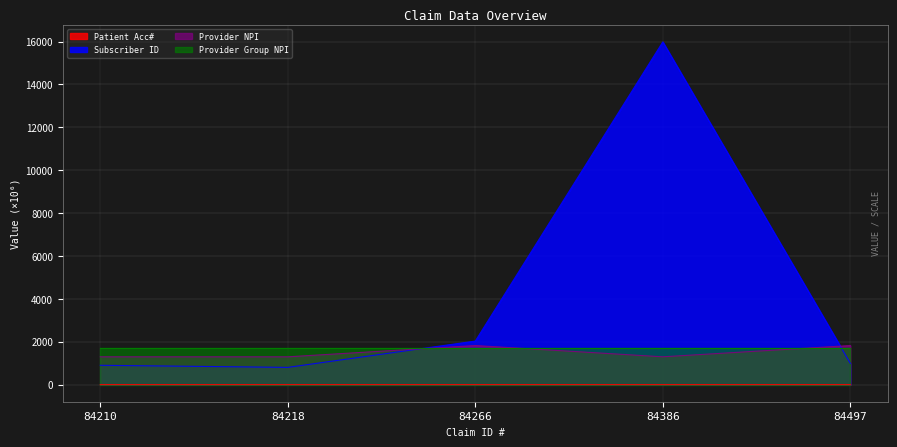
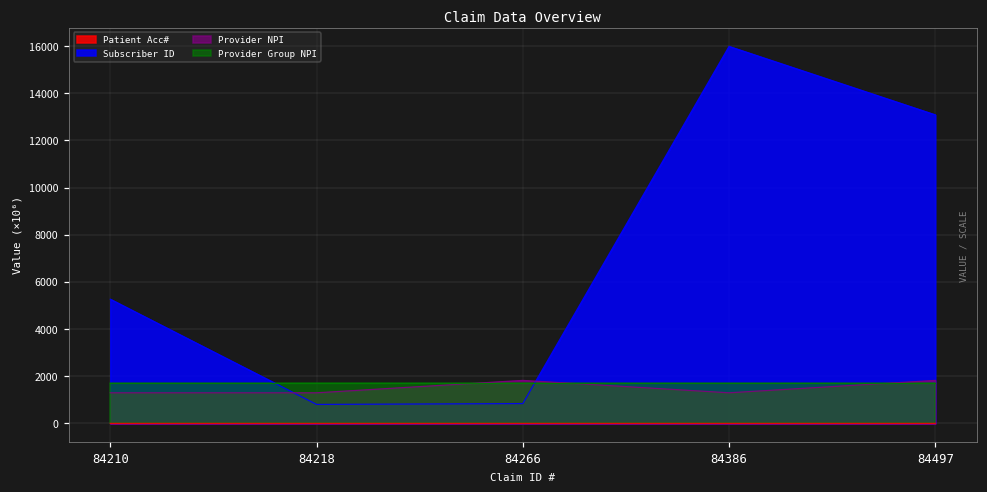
  {
    "Patient Acc#": {
      "84210": 0,
      "84218": 0,
      "84266": 0,
      "84386": 0,
      "84497": 0
    },
    "Subscriber ID": {
-     "84210": 900,
+     "84210": 5300,
      "84218": 800,
-     "84266": 2000,
+     "84266": 800,
      "84386": 16000,
-     "84497": 1000
+     "84497": 13100
    },
    "Provider NPI": {
      "84210": 1300,
      "84218": 1300,
      "84386": 1300
    },
    "Provider Group NPI": {
      "84210": 1700,
      "84218": 1700,
      "84386": 1700
    }
  }
